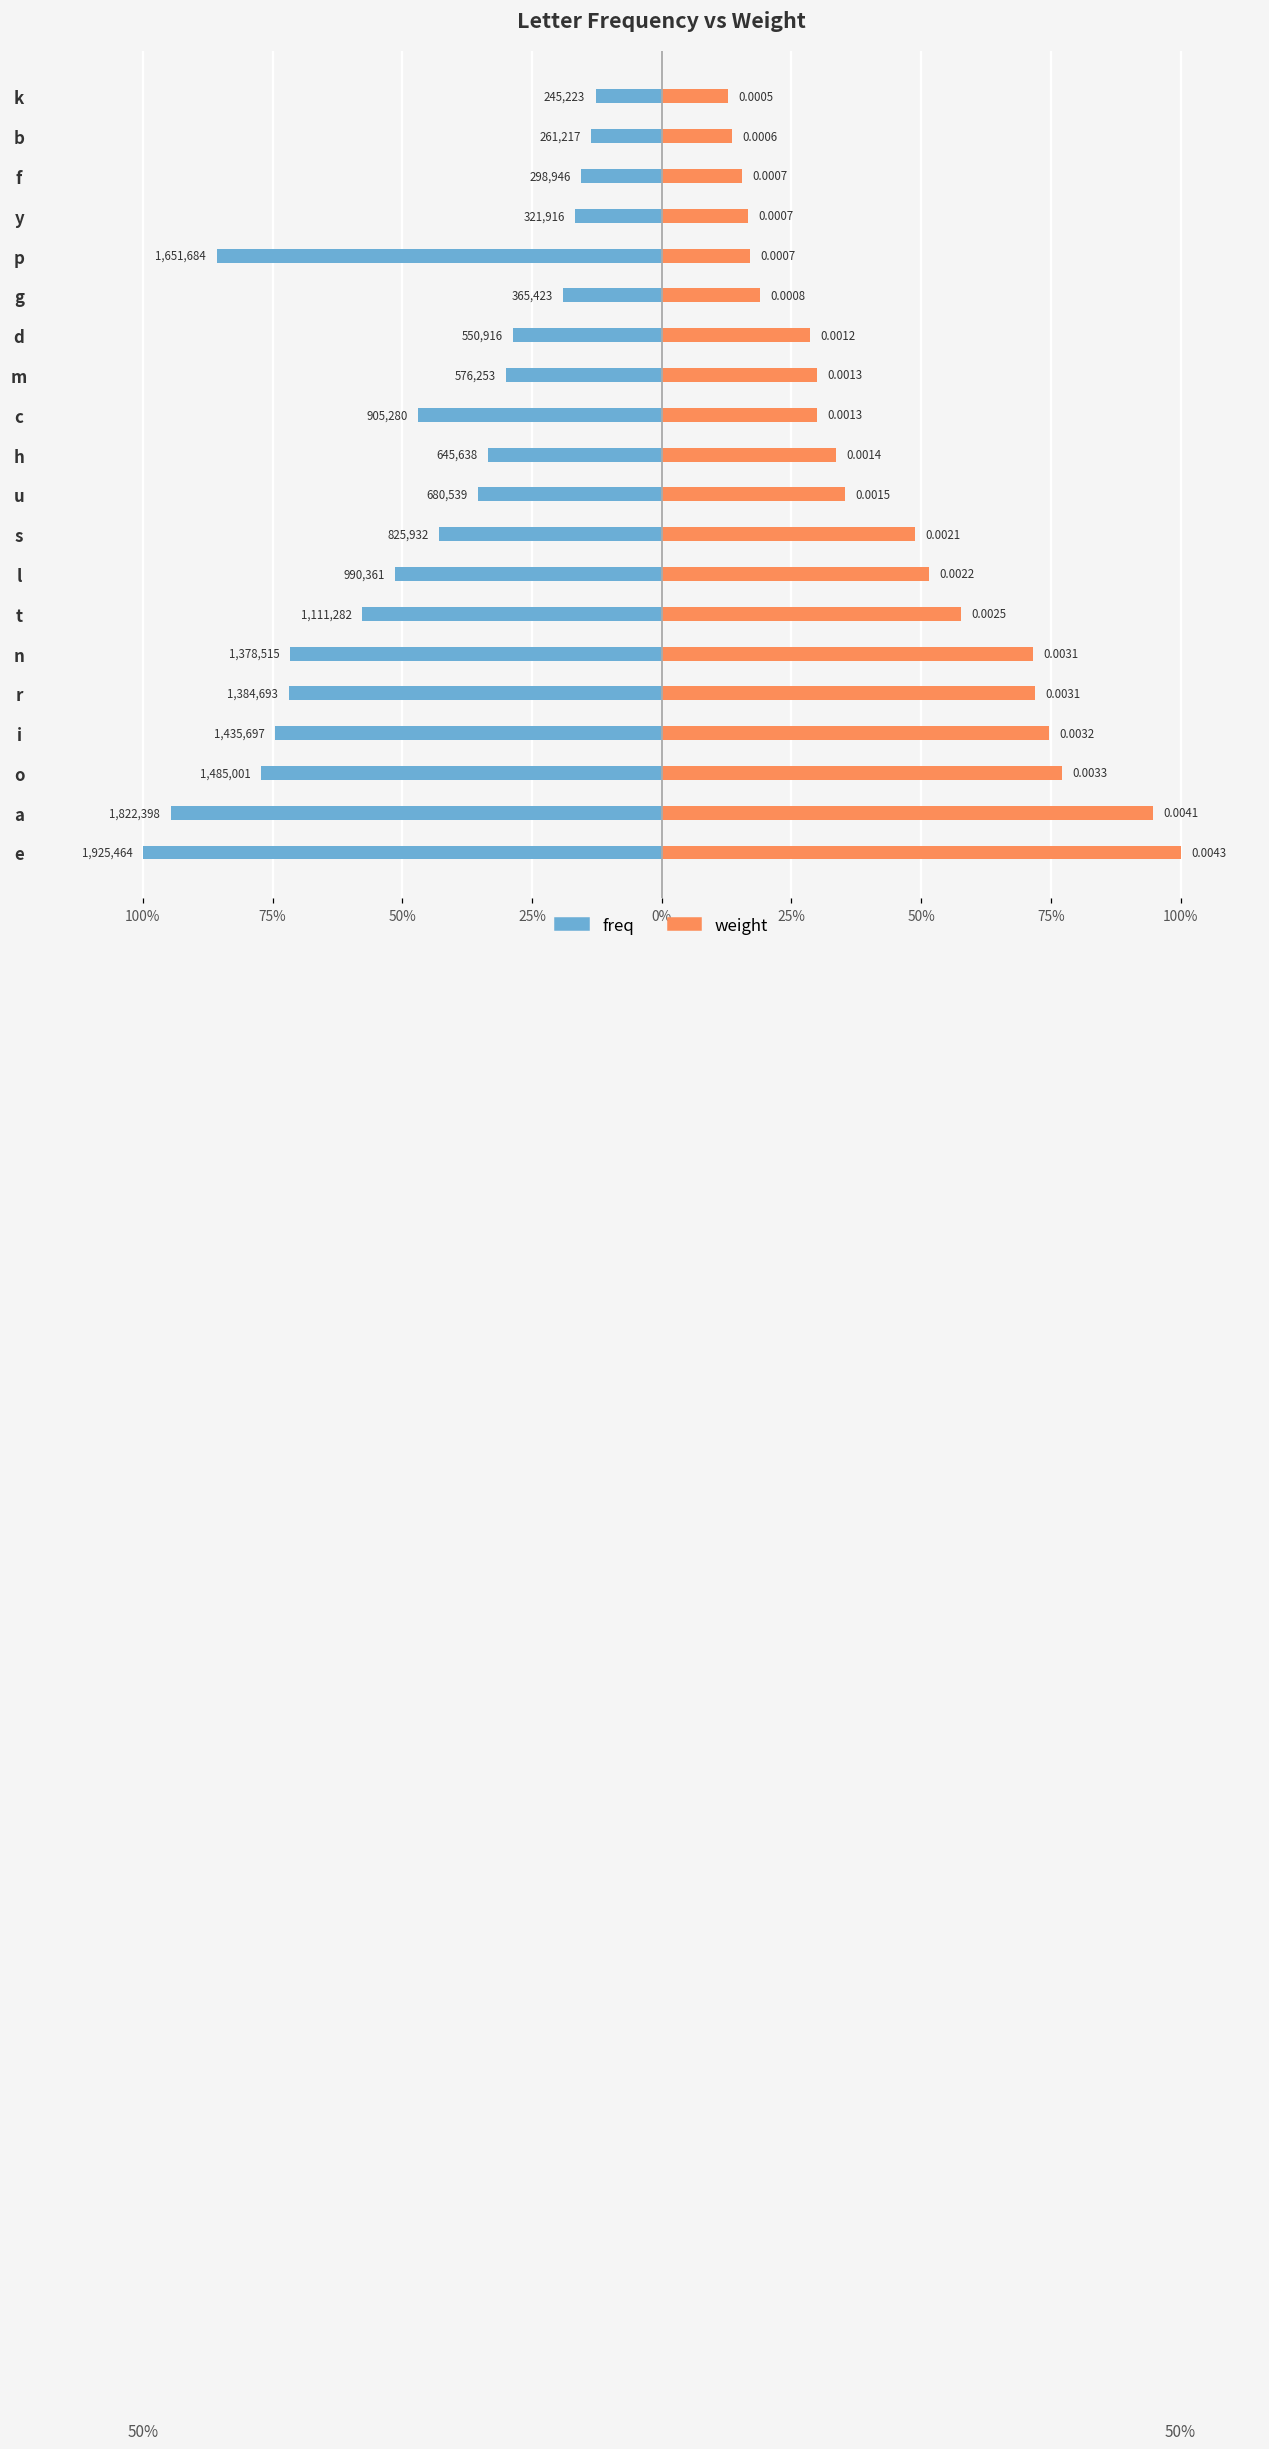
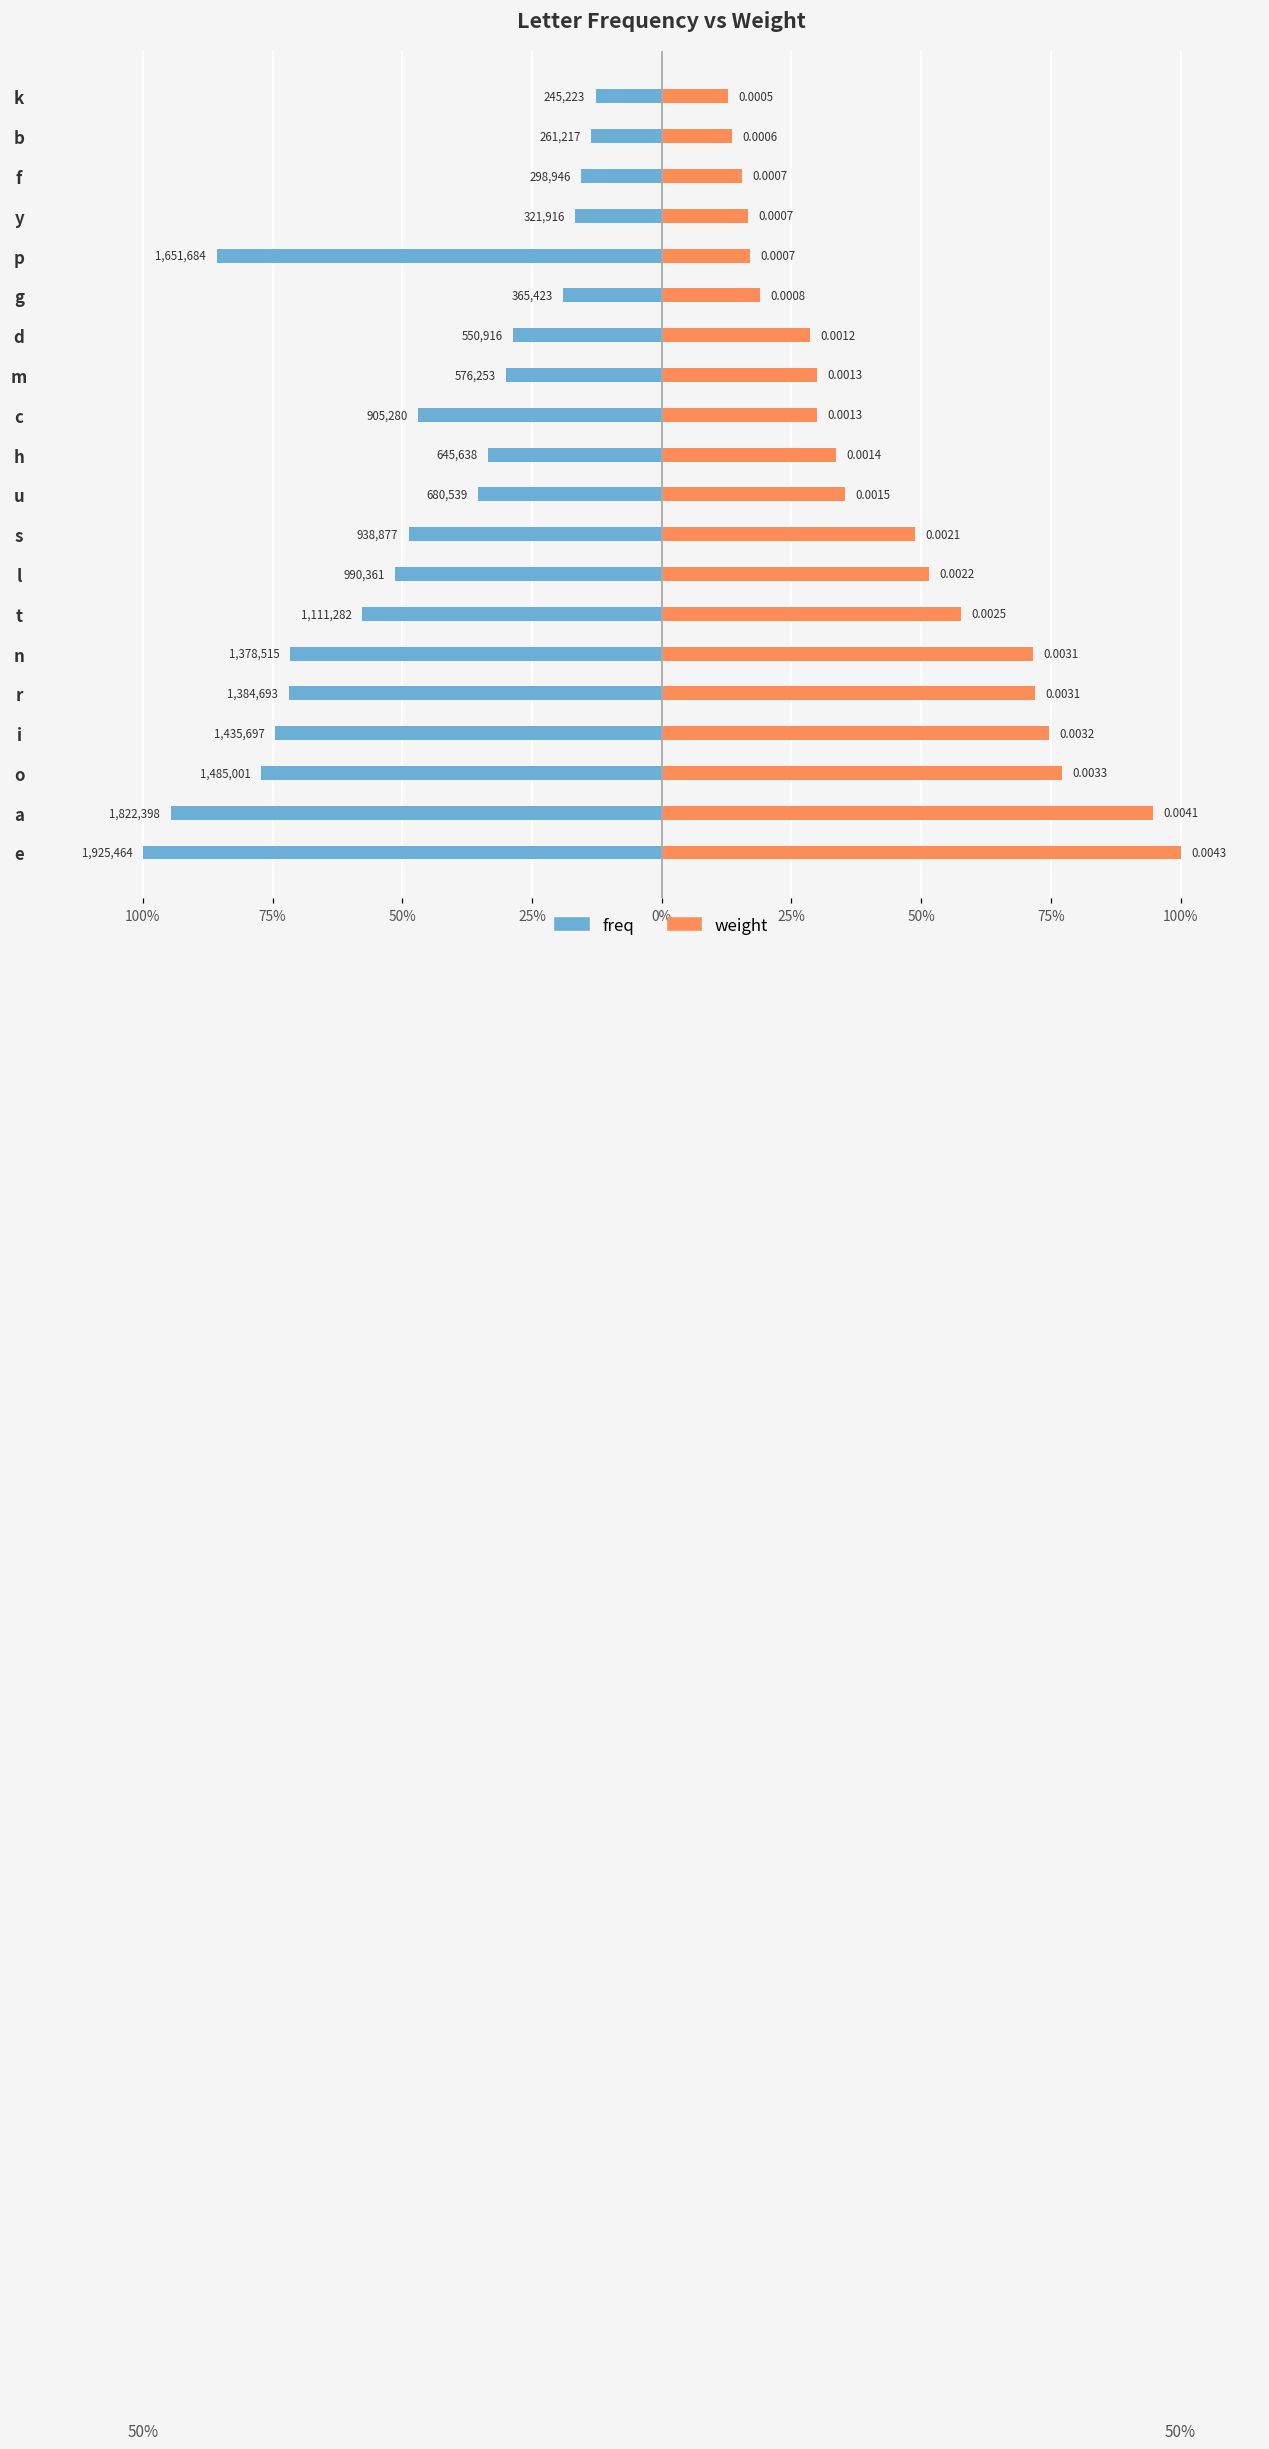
  {
    "freq": {
-     "s": "825,932"
+     "s": "938,877"
    }
  }
